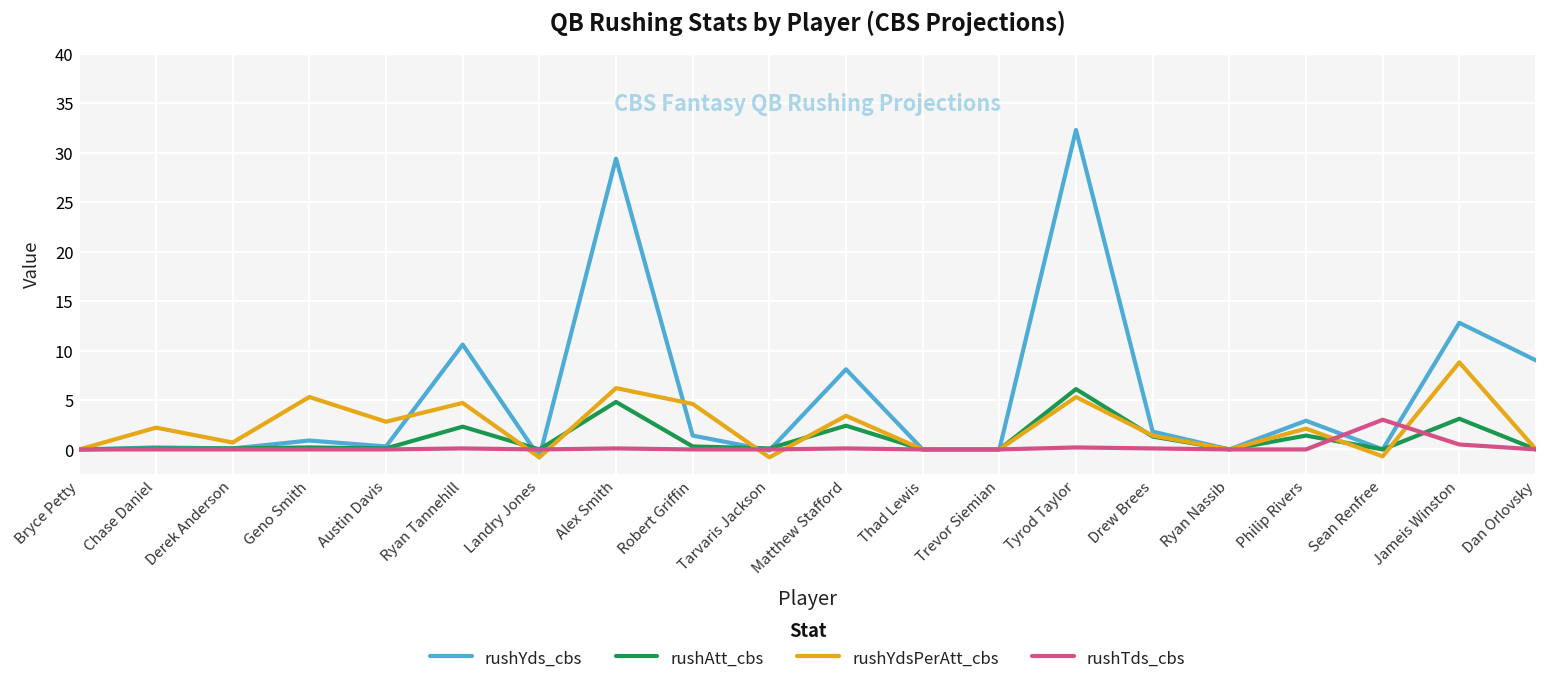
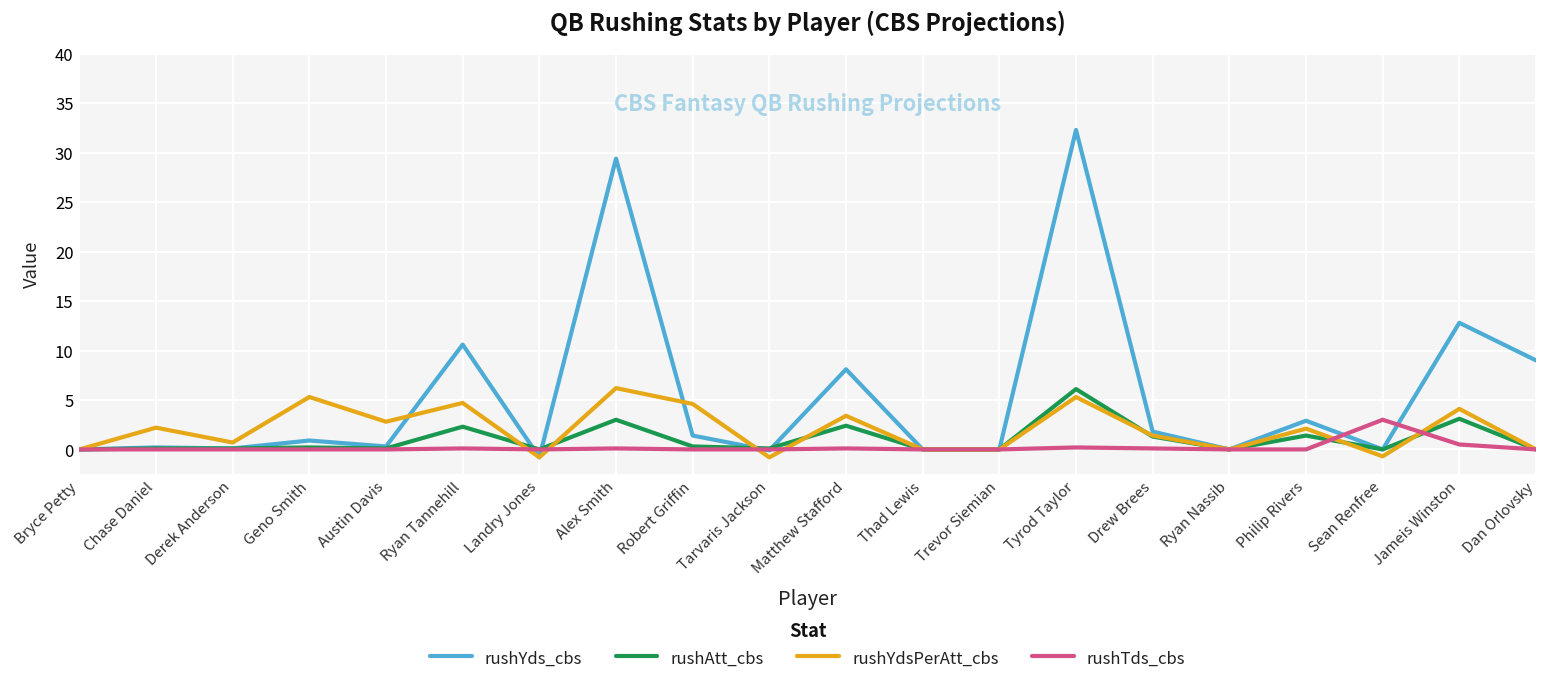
  {
    "rushYds_cbs": {
      "Geno Smith": 1,
      "Ryan Tannehill": 11,
      "Alex Smith": 29,
      "Robert Griffin": 1,
      "Matthew Stafford": 8,
      "Tyrod Taylor": 32,
      "Drew Brees": 2,
      "Philip Rivers": 3,
      "Jameis Winston": 13,
      "Dan Orlovsky": 9
    },
    "rushAtt_cbs": {
      "Ryan Tannehill": 2,
-     "Alex Smith": 5,
+     "Alex Smith": 3,
      "Matthew Stafford": 2,
      "Tyrod Taylor": 6,
      "Philip Rivers": 1,
      "Jameis Winston": 3
    },
    "rushYdsPerAtt_cbs": {
      "Chase Daniel": 2,
      "Derek Anderson": 1,
      "Geno Smith": 5,
      "Austin Davis": 3,
      "Ryan Tannehill": 5,
      "Alex Smith": 6,
      "Robert Griffin": 5,
      "Tarvaris Jackson": -1,
      "Matthew Stafford": 3,
      "Tyrod Taylor": 5,
      "Philip Rivers": 2,
      "Sean Renfree": -1,
-     "Jameis Winston": 9
+     "Jameis Winston": 4
    },
    "rushTds_cbs": {
      "Ryan Tannehill": 0,
      "Alex Smith": 0,
      "Matthew Stafford": 0,
      "Tyrod Taylor": 0,
      "Drew Brees": 0,
      "Philip Rivers": 0,
      "Sean Renfree": 3,
      "Jameis Winston": 1
    }
  }
